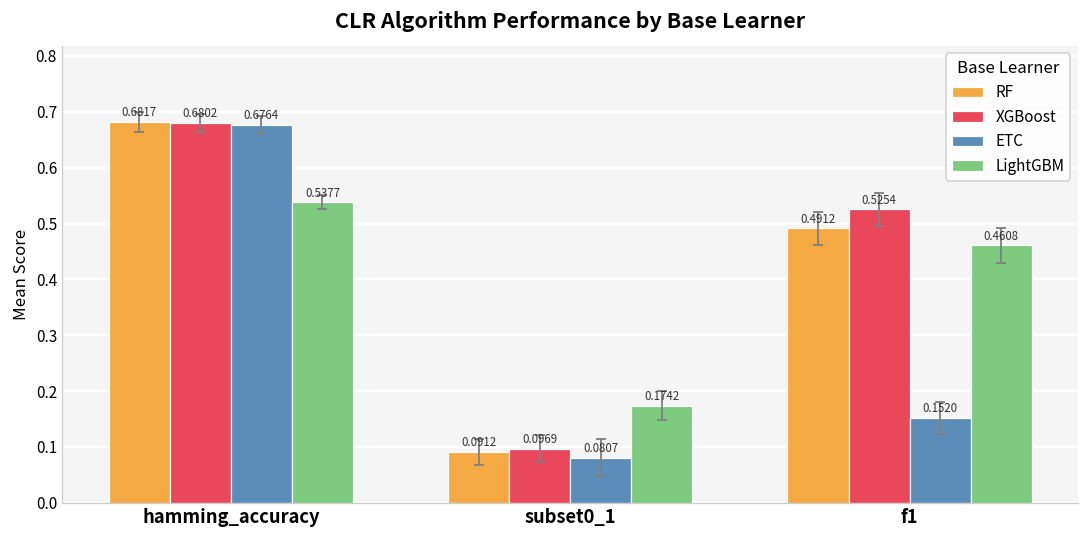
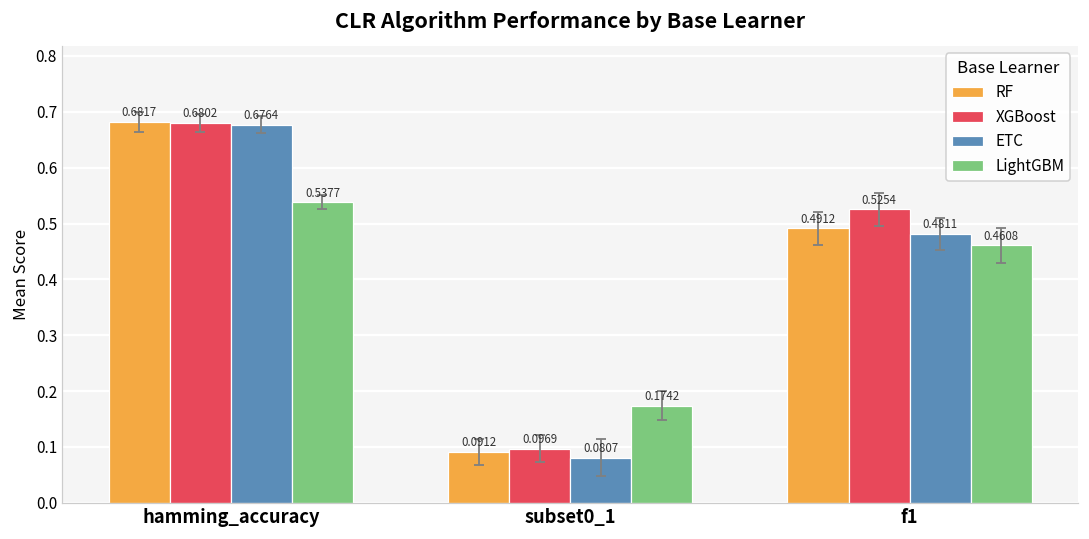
  {
    "RF": {
      "f1": 0.4912
    },
    "XGBoost": {
      "f1": 0.5254
    },
    "ETC": {
      "subset0_1": 0.0807,
-     "f1": 0.1520
+     "f1": 0.4811
    },
    "LightGBM": {
      "f1": 0.4608
    }
  }
